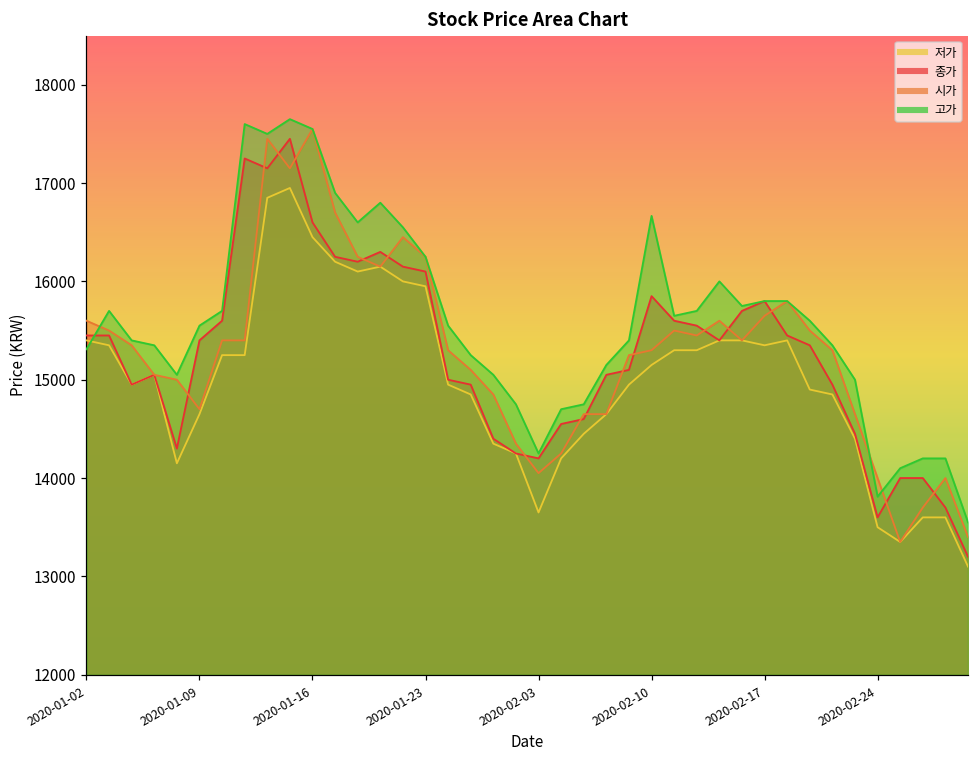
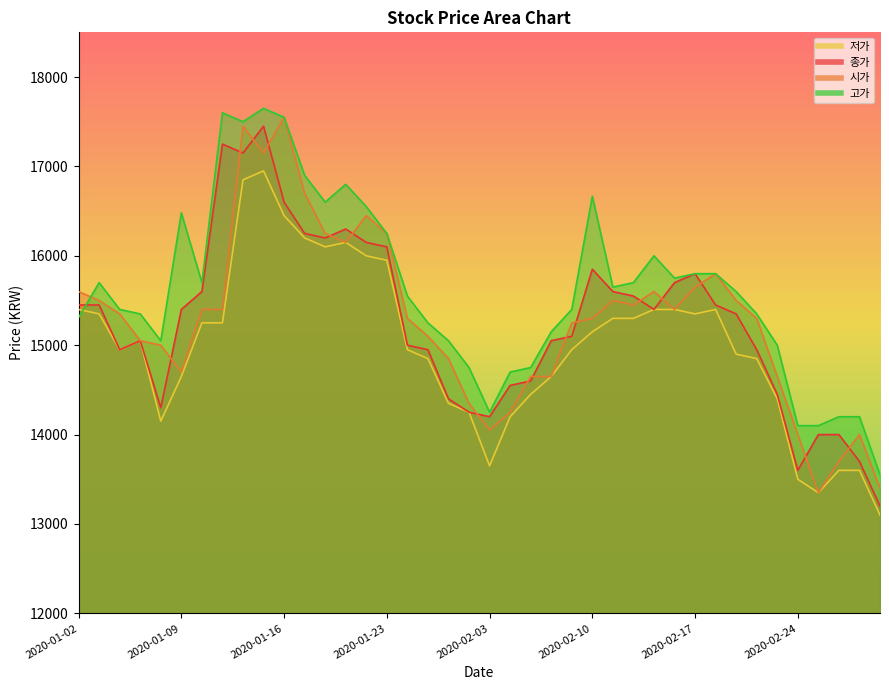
  {
    "고가": {
      "2020-01-02": 15300,
-     "2020-01-09": 15600,
+     "2020-01-09": 16500,
      "2020-02-03": 14300,
      "2020-02-10": 16700,
-     "2020-02-24": 13800
+     "2020-02-24": 14100
    }
  }
